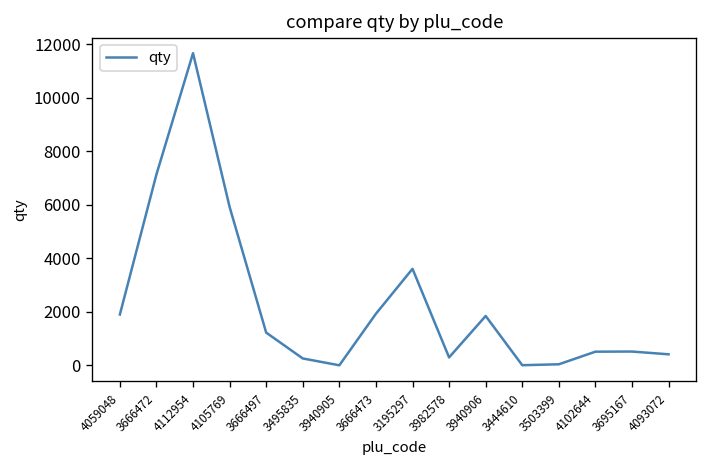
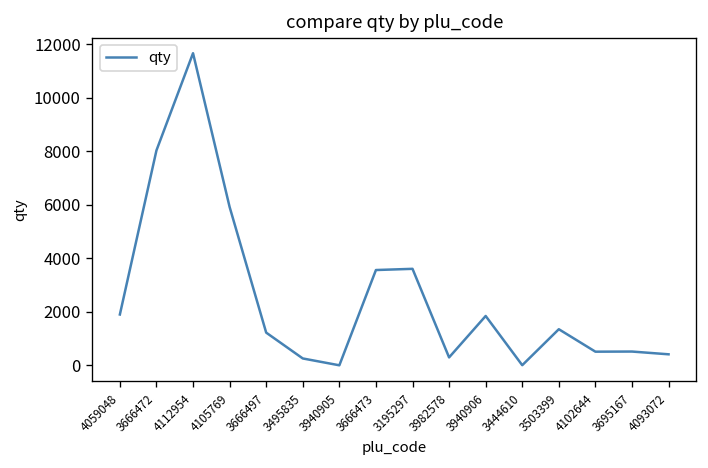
  {
    "4059048": 1900,
-   "3666472": 7100,
+   "3666472": 8000,
    "4112954": 11700,
    "4105769": 5900,
    "3666497": 1200,
    "3495835": 300,
    "3940905": 0,
-   "3666473": 1900,
+   "3666473": 3600,
    "3195297": 3600,
    "3982578": 300,
    "3940906": 1800,
    "3444610": 0,
-   "3503399": 0,
+   "3503399": 1300,
    "4102644": 500,
    "3695167": 500,
    "4093072": 400
  }
